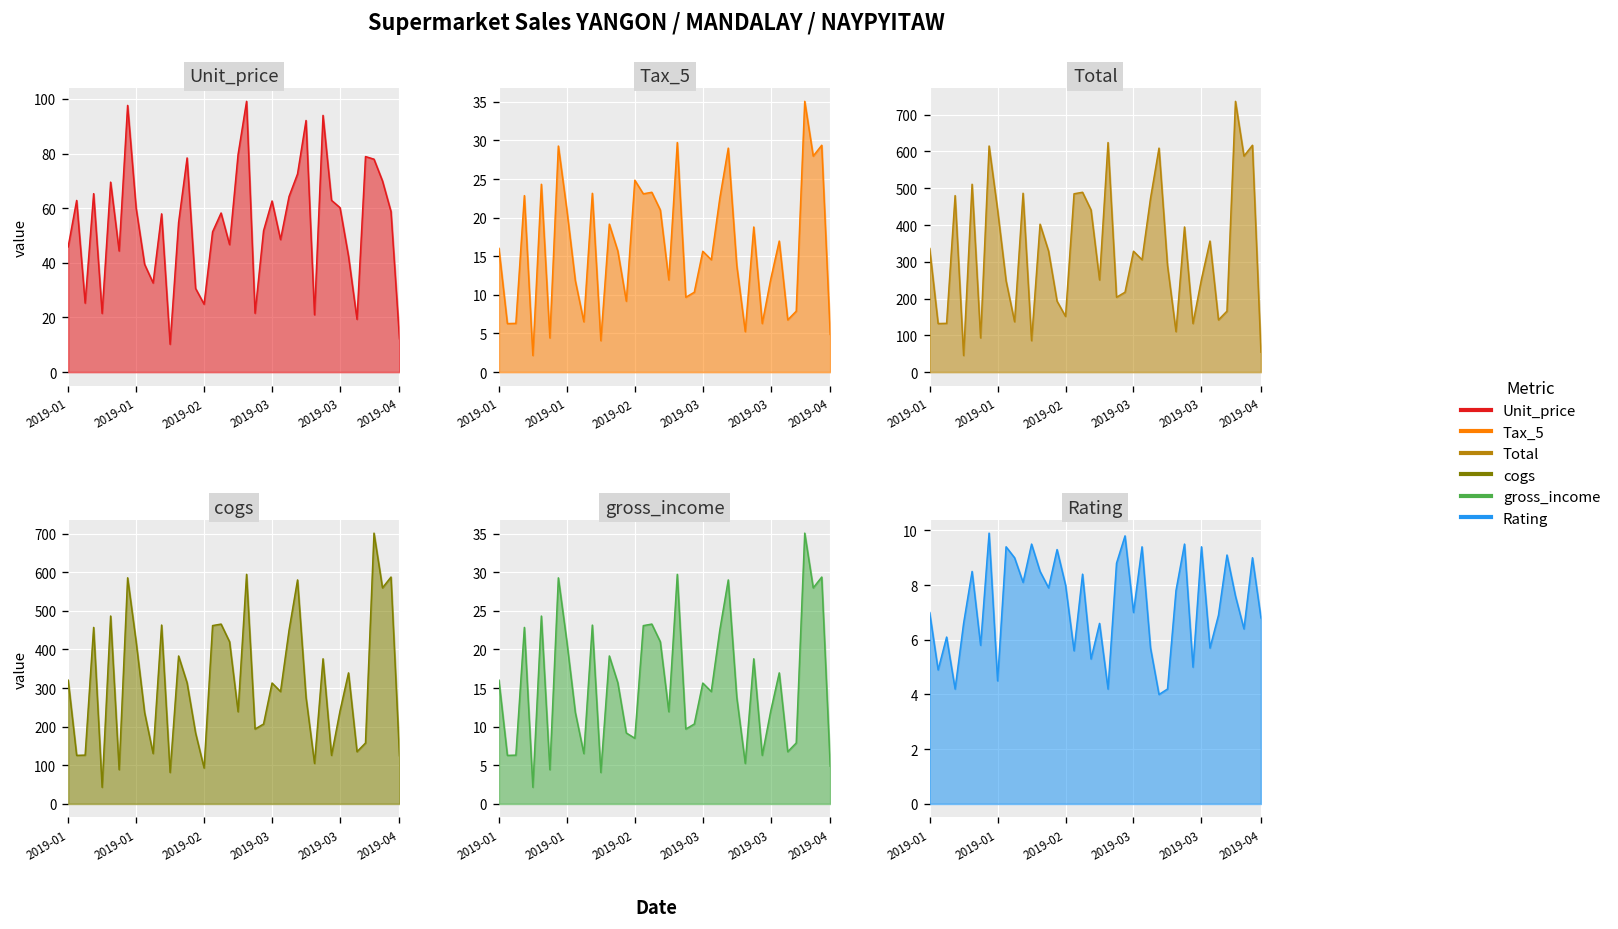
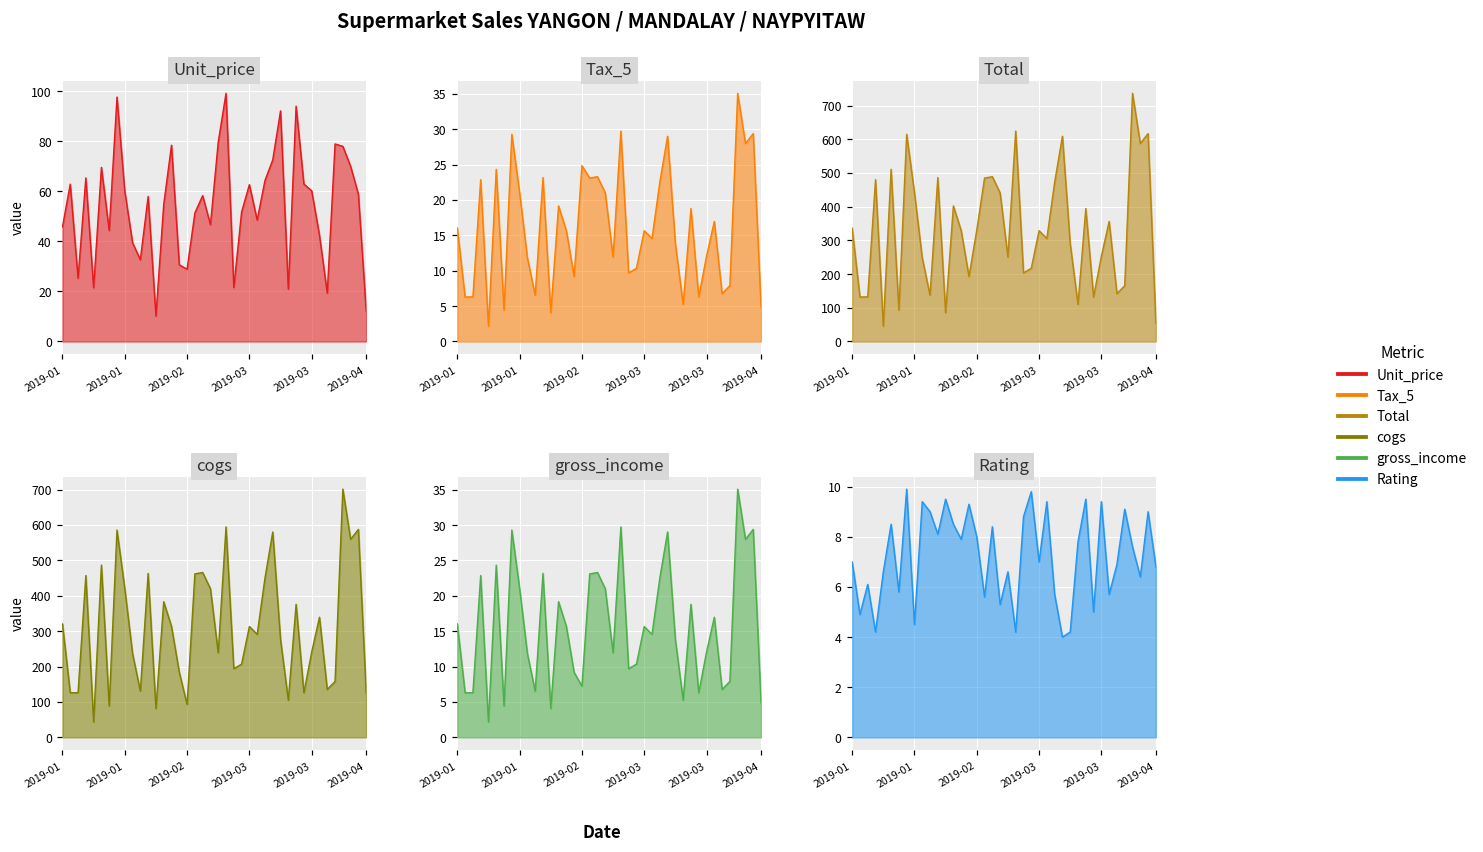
  {
    "Unit_price": {
-     "2019-02": 25,
+     "2019-02": 29,
      "2019-04": 12
    },
    "Tax_5": {
      "2019-02": 25,
      "2019-04": 5
    },
    "Total": {
-     "2019-02": 150,
+     "2019-02": 330,
      "2019-04": 50
    },
    "cogs": {
      "2019-02": 90,
      "2019-04": 120
    },
    "gross_income": {
-     "2019-02": 9,
+     "2019-02": 7,
      "2019-04": 5
    },
    "Rating": {
      "2019-02": 8.0,
      "2019-04": 6.8
    }
  }
